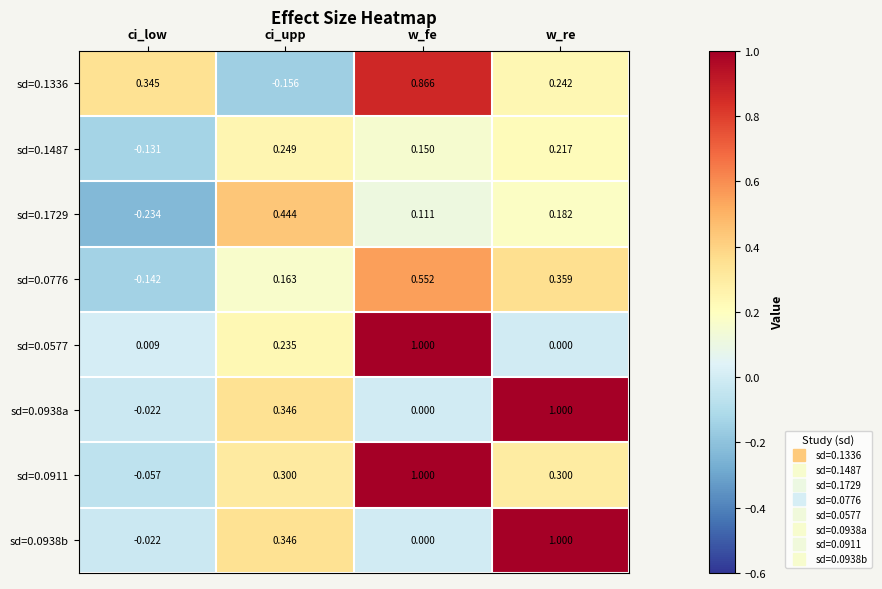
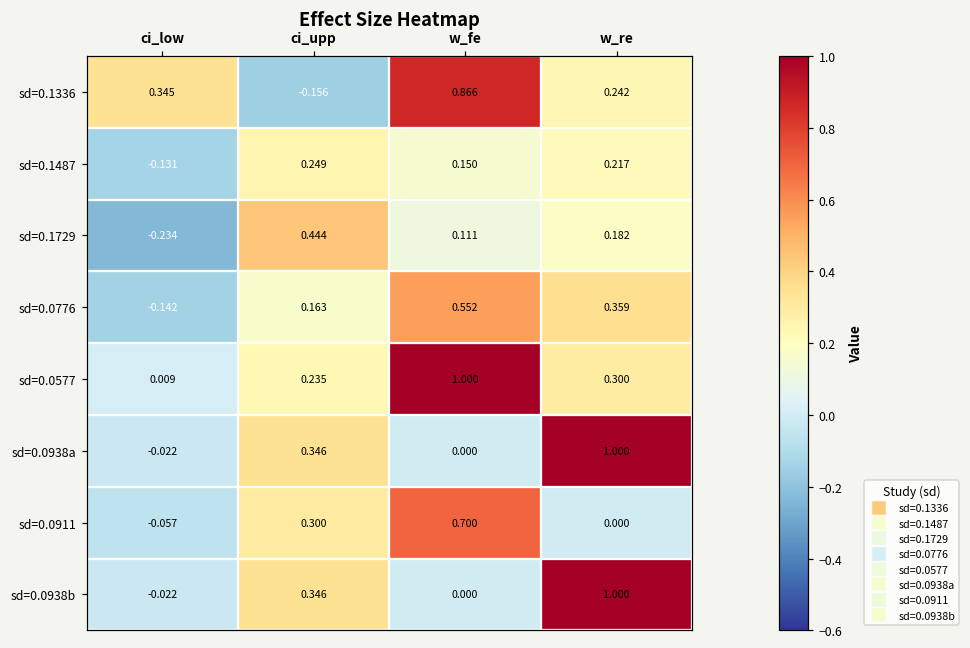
  {
    "sd=0.1336": {
      "ci_low": 0.345,
      "ci_upp": -0.156,
      "w_fe": 0.866,
      "w_re": 0.242
    },
    "sd=0.1487": {
      "ci_low": -0.131,
      "ci_upp": 0.249,
      "w_fe": 0.150,
      "w_re": 0.217
    },
    "sd=0.1729": {
      "ci_low": -0.234,
      "ci_upp": 0.444,
      "w_fe": 0.111,
      "w_re": 0.182
    },
    "sd=0.0776": {
      "ci_low": -0.142,
      "ci_upp": 0.163,
      "w_fe": 0.552,
      "w_re": 0.359
    },
    "sd=0.0577": {
      "ci_low": 0.009,
      "ci_upp": 0.235,
      "w_fe": 1.000,
-     "w_re": 0.000
+     "w_re": 0.300
    },
    "sd=0.0938a": {
      "ci_low": -0.022,
      "ci_upp": 0.346,
      "w_fe": 0.000,
      "w_re": 1.000
    },
    "sd=0.0911": {
      "ci_low": -0.057,
      "ci_upp": 0.300,
-     "w_fe": 1.000,
-     "w_re": 0.300
+     "w_fe": 0.700,
+     "w_re": 0.000
    },
    "sd=0.0938b": {
      "ci_low": -0.022,
      "ci_upp": 0.346,
      "w_fe": 0.000,
      "w_re": 1.000
    }
  }
